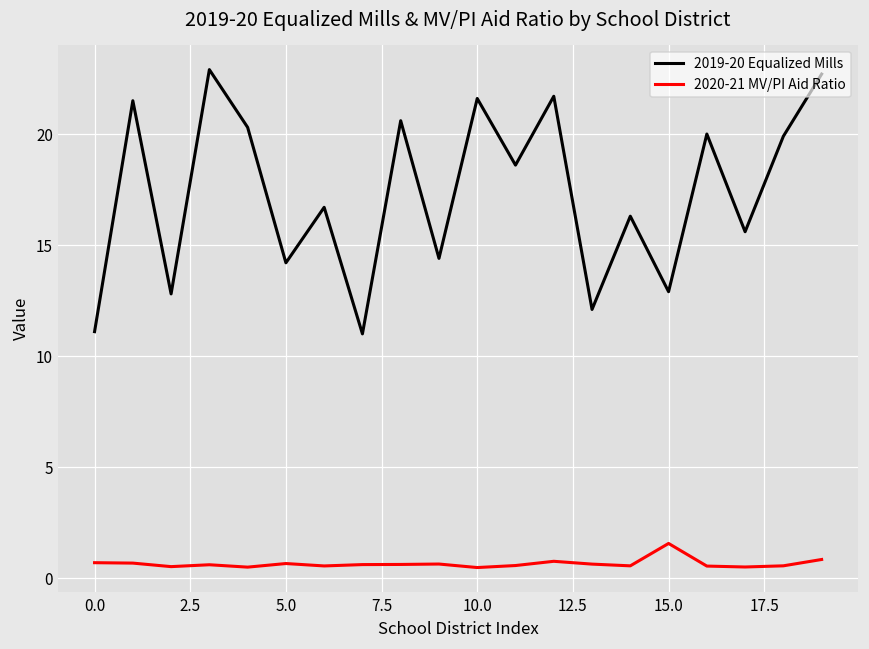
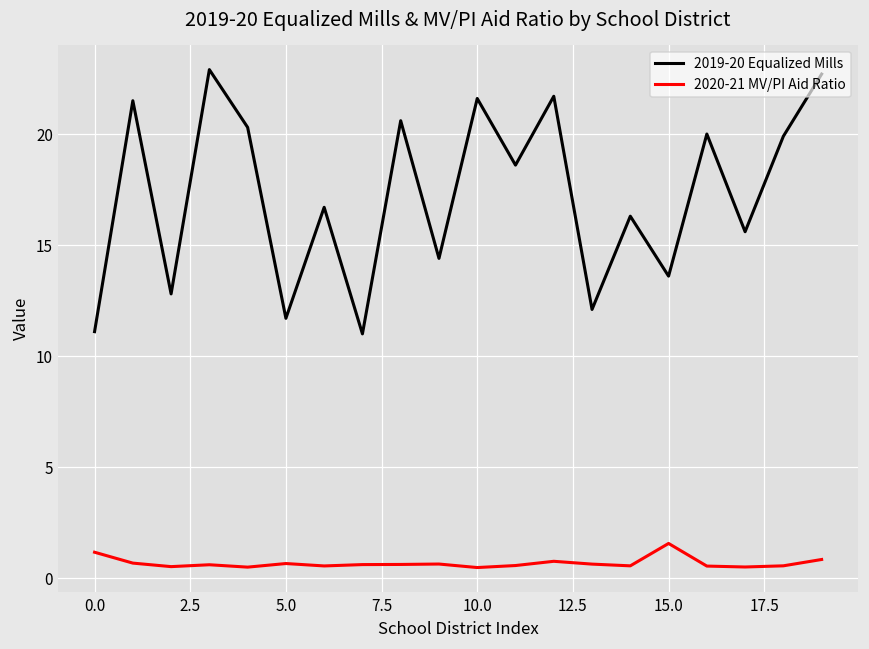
  {
    "2019-20 Equalized Mills": {
      "0.0": 11.1,
-     "5.0": 14.2,
+     "5.0": 11.7,
      "10.0": 21.6,
-     "15.0": 12.9
+     "15.0": 13.6
    },
    "2020-21 MV/PI Aid Ratio": {
-     "0.0": 0.7,
+     "0.0": 1.2,
      "5.0": 0.7,
      "10.0": 0.5,
      "15.0": 1.6
    }
  }
